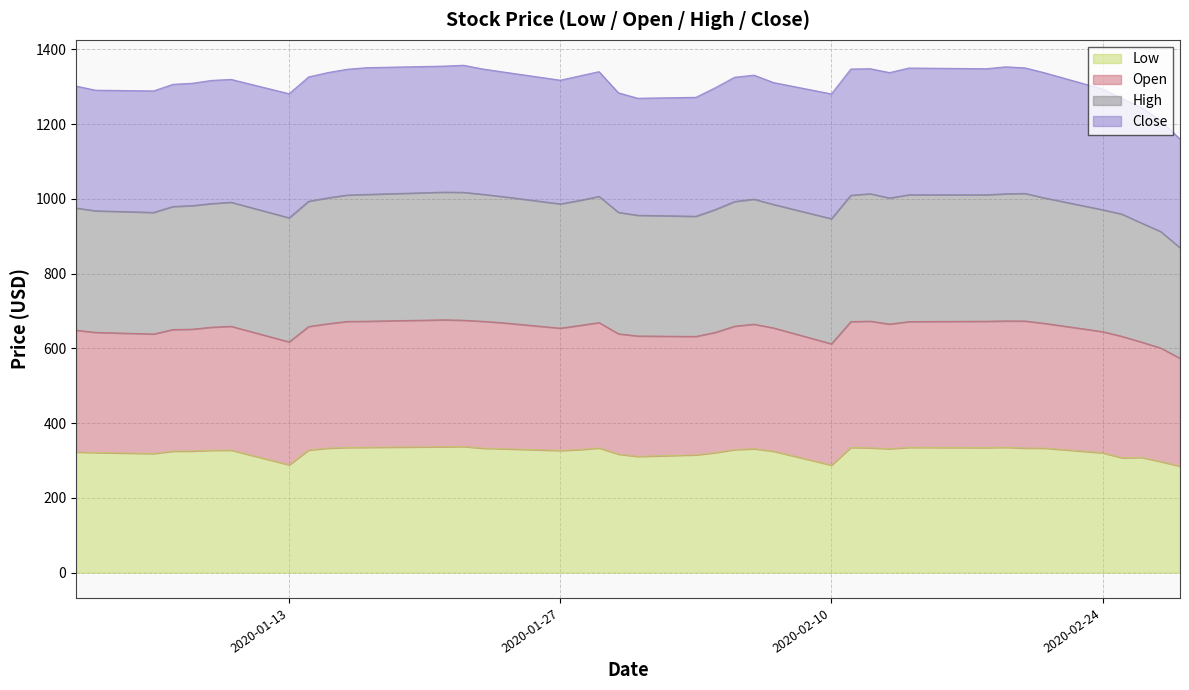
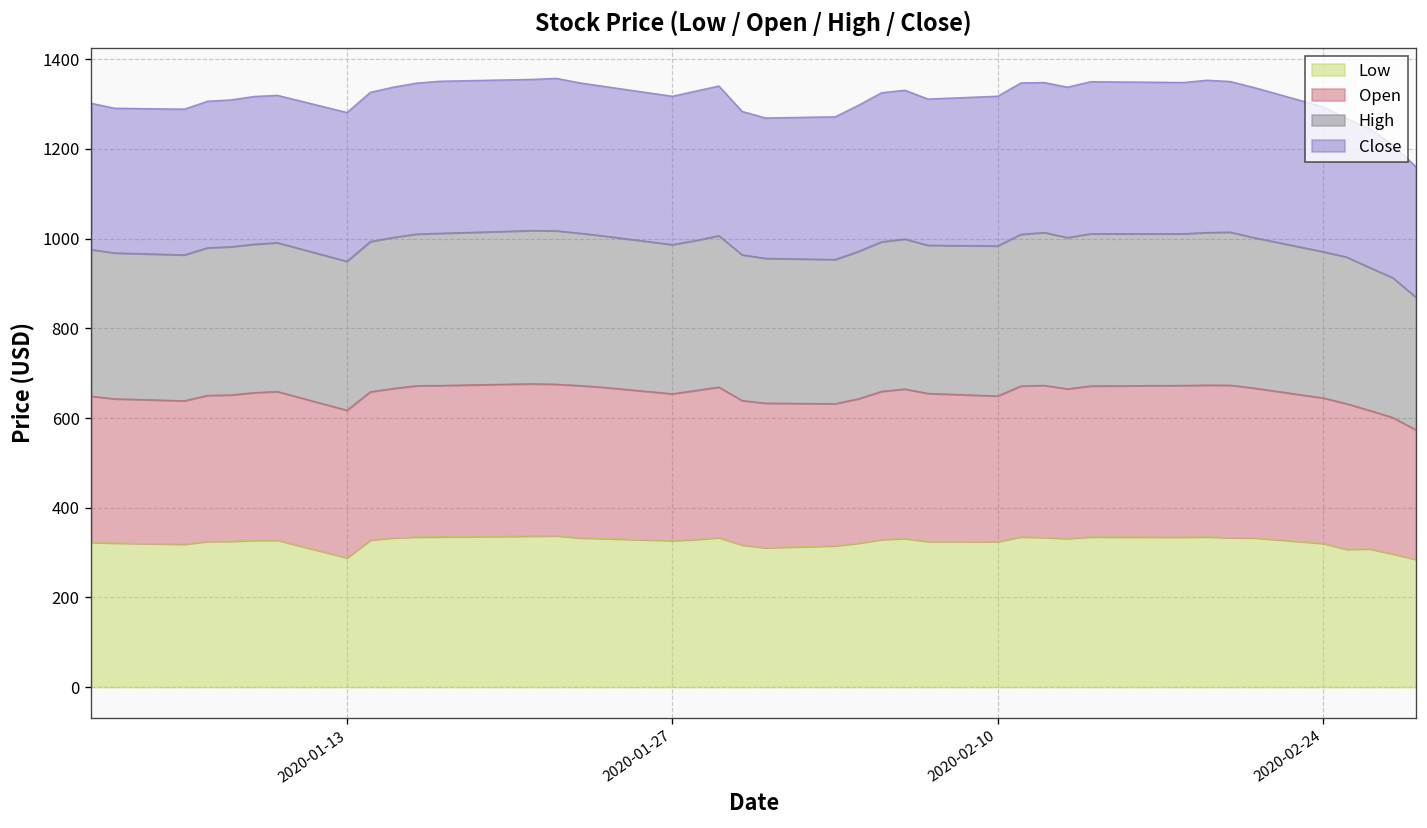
  {
    "Low": {
      "2020-01-13": 290,
      "2020-01-27": 330,
-     "2020-02-10": 290,
+     "2020-02-10": 320,
      "2020-02-24": 320
    }
  }
